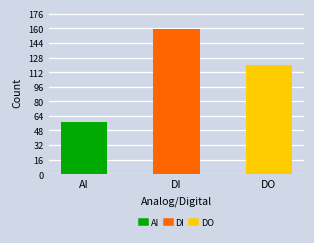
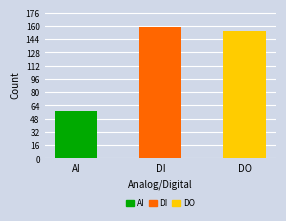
  {
    "AI": 60,
    "DI": 160,
-   "DO": 120
+   "DO": 150
  }
